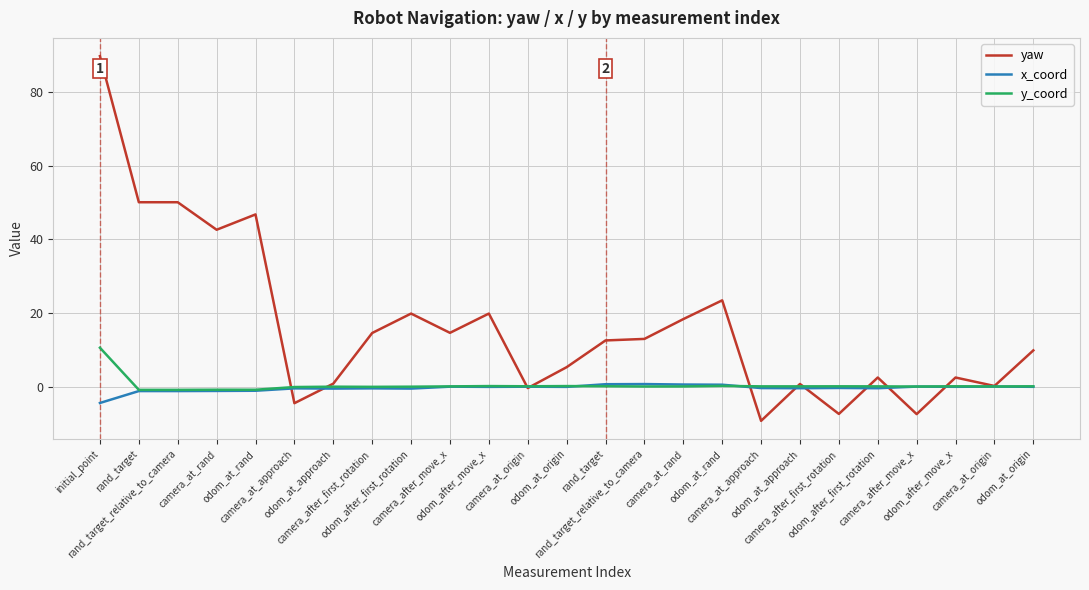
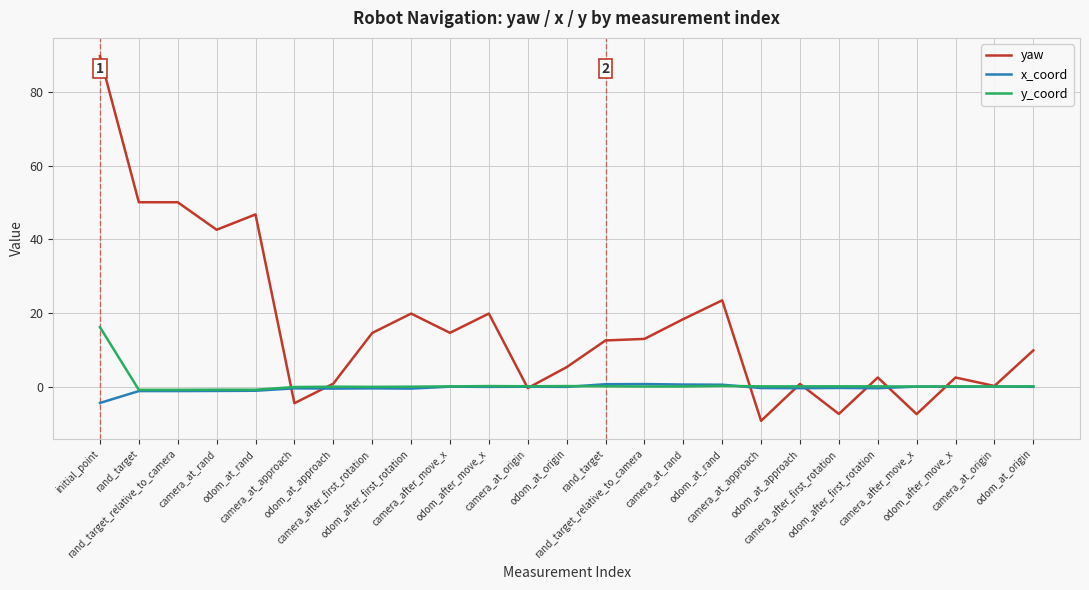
  {
    "x_coord": {
      "initial_point": -4
    },
    "y_coord": {
-     "initial_point": 11
+     "initial_point": 16
    }
  }
